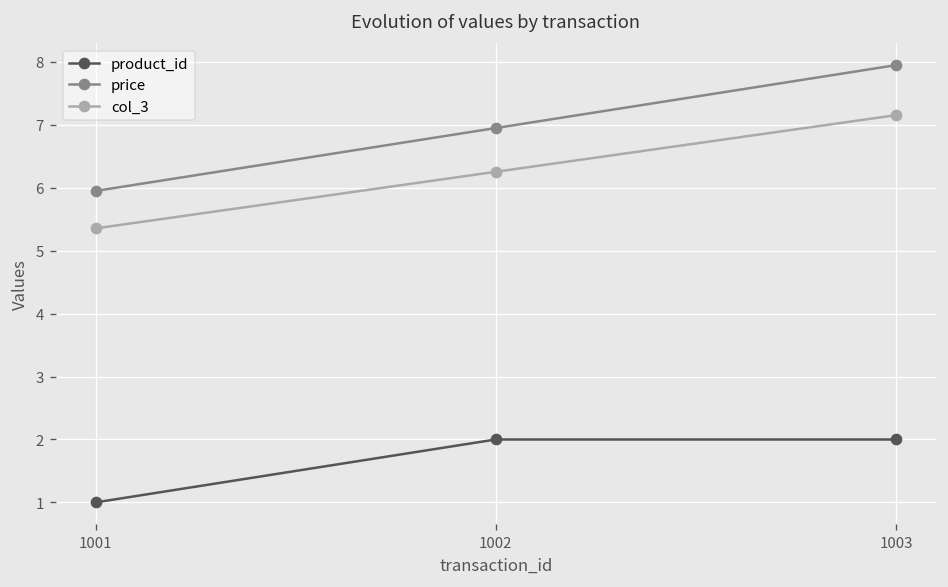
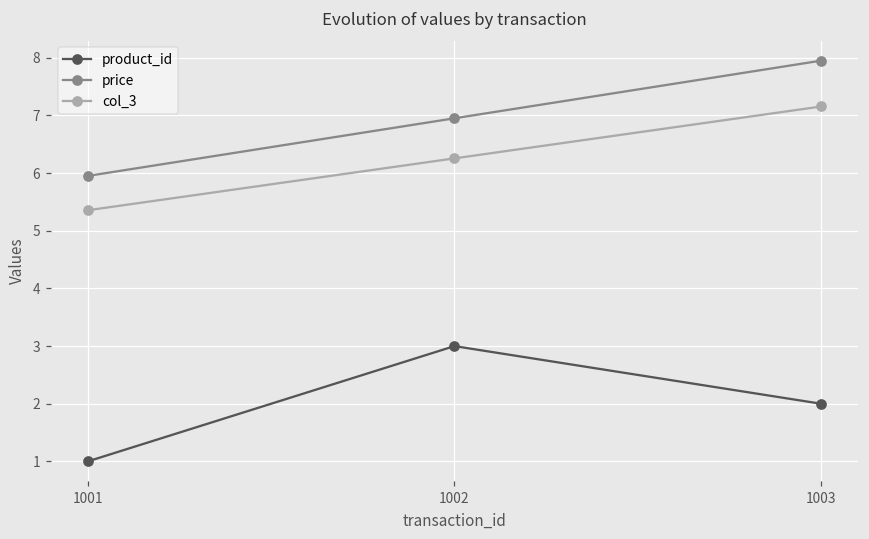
  {
    "product_id": {
      "1001": 1,
-     "1002": 2,
+     "1002": 3,
      "1003": 2
    }
  }
